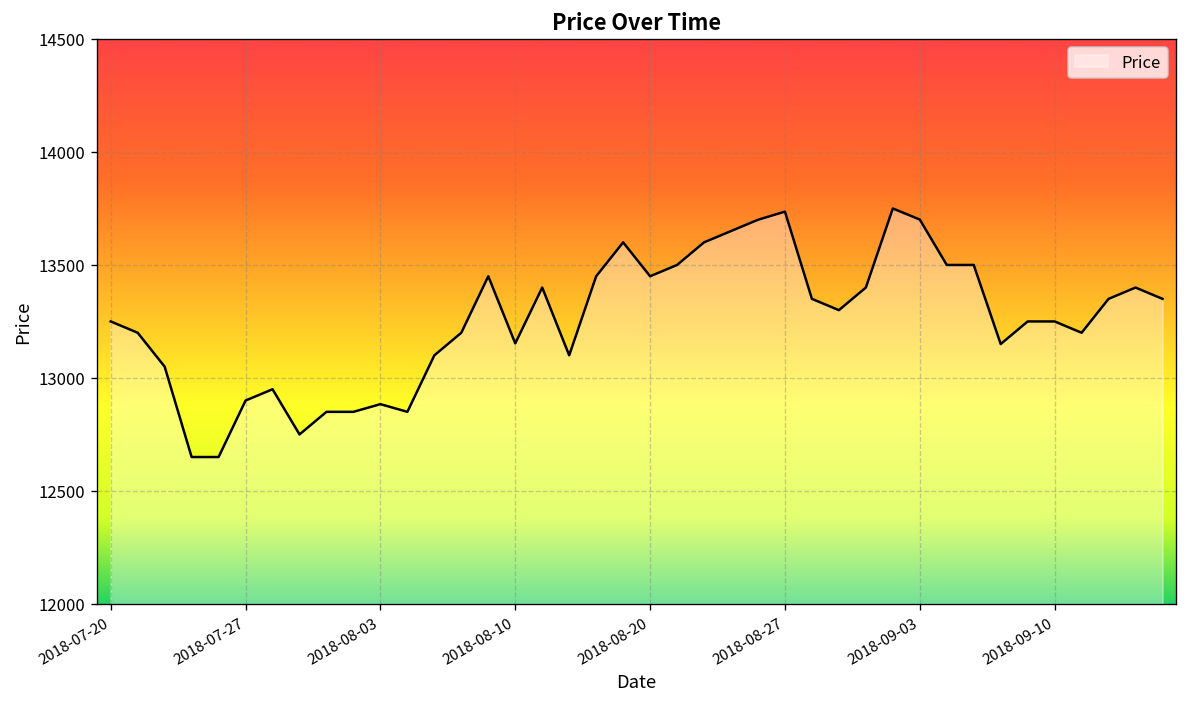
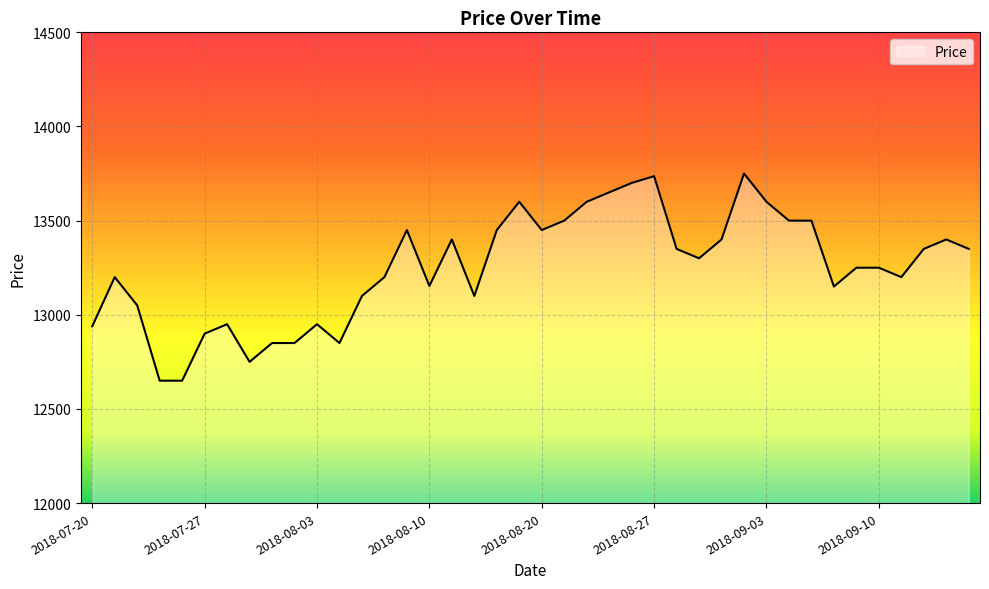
  {
-   "2018-07-20": 13250,
+   "2018-07-20": 12940,
    "2018-07-27": 12900,
-   "2018-08-03": 12880,
+   "2018-08-03": 12950,
    "2018-08-10": 13150,
    "2018-08-20": 13450,
    "2018-08-27": 13740,
-   "2018-09-03": 13700,
+   "2018-09-03": 13600,
    "2018-09-10": 13250
  }
